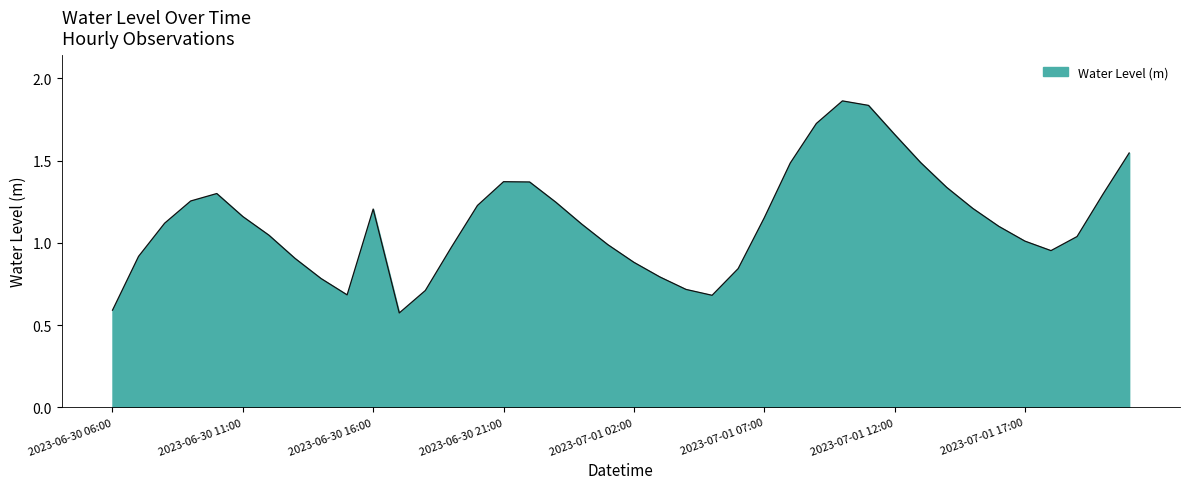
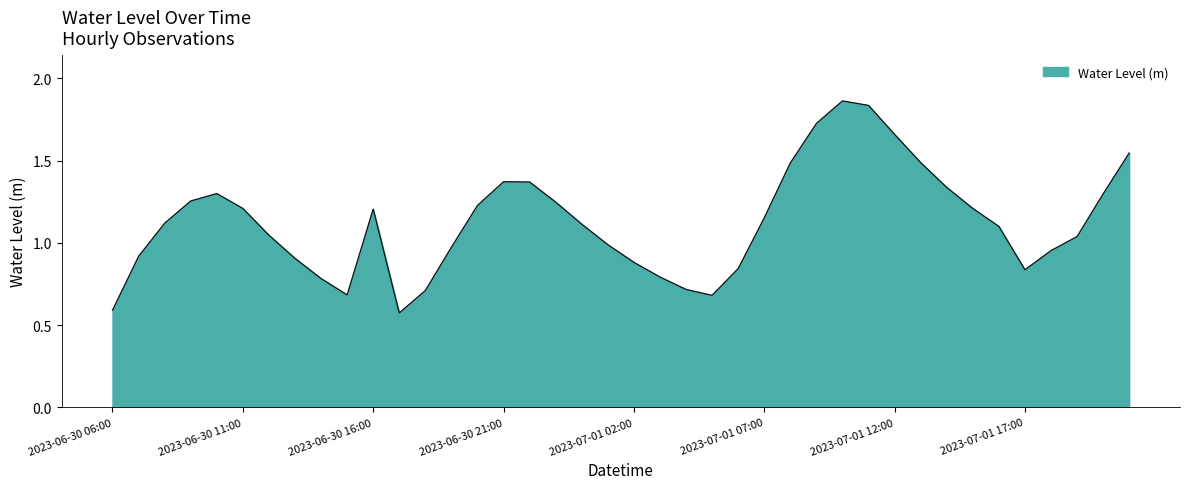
  {
    "2023-06-30 06:00": 0.59,
-   "2023-06-30 11:00": 1.16,
+   "2023-06-30 11:00": 1.21,
    "2023-06-30 16:00": 1.21,
    "2023-06-30 21:00": 1.37,
    "2023-07-01 02:00": 0.88,
    "2023-07-01 07:00": 1.15,
    "2023-07-01 12:00": 1.66,
-   "2023-07-01 17:00": 1.01
+   "2023-07-01 17:00": 0.84
  }
